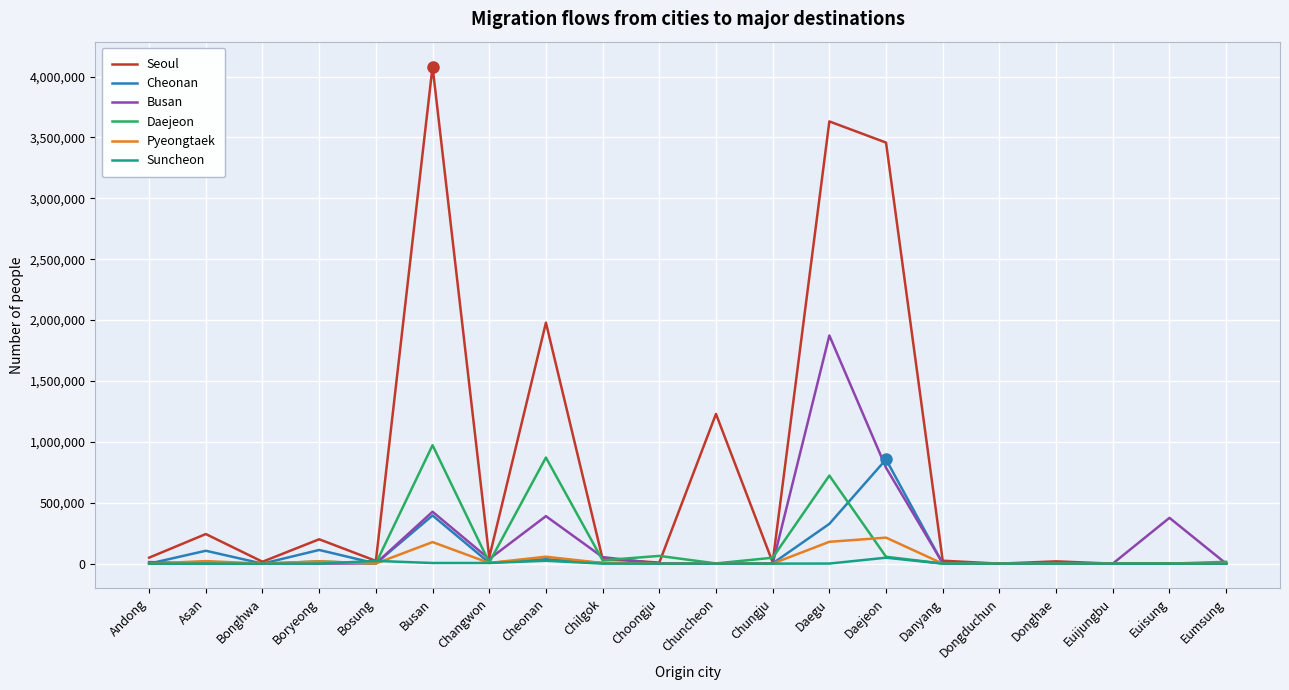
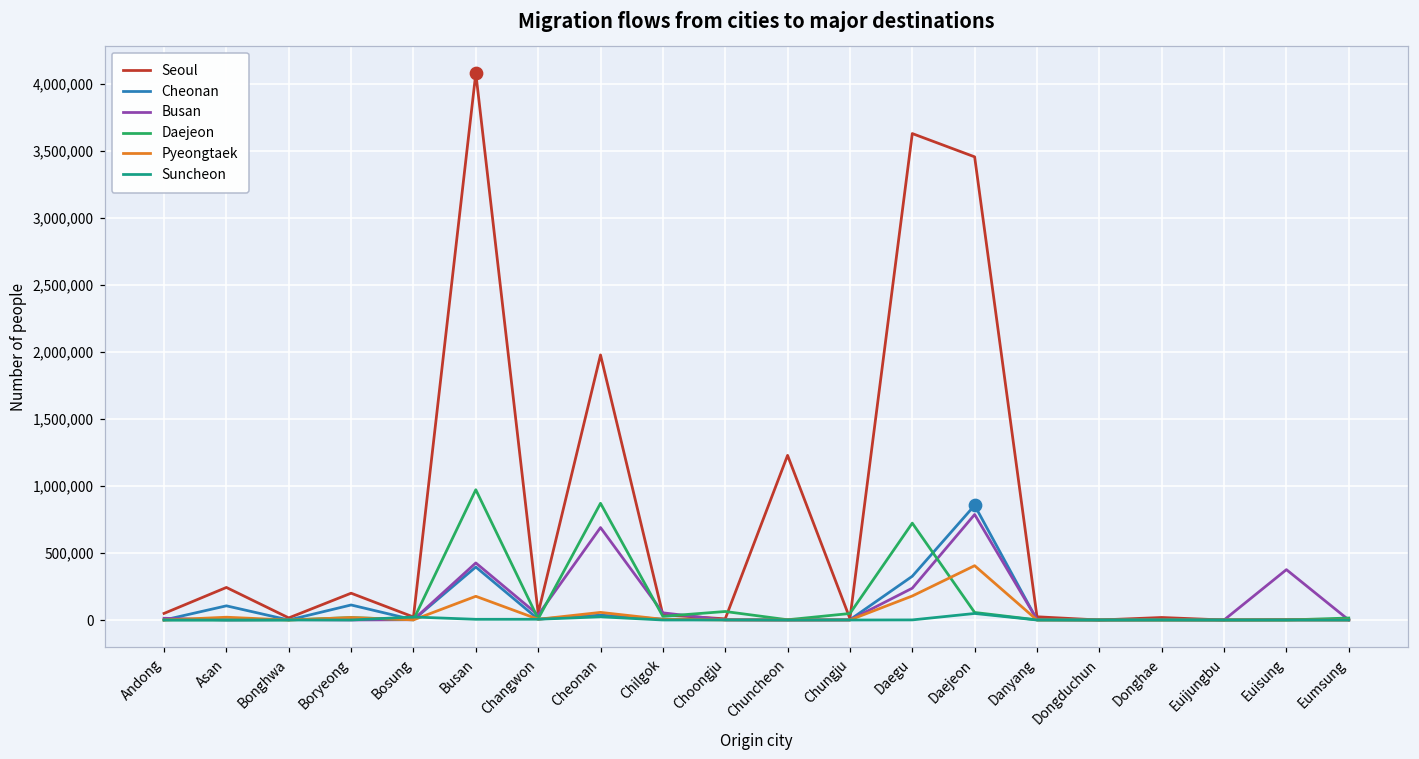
  {
    "Busan": {
      "Busan": "430,000",
-     "Cheonan": "390,000",
-     "Daegu": "1,870,000",
+     "Cheonan": "690,000",
+     "Daegu": "240,000",
      "Daejeon": "790,000",
      "Euisung": "380,000"
    },
    "Pyeongtaek": {
      "Busan": "180,000",
      "Daegu": "180,000",
-     "Daejeon": "210,000"
+     "Daejeon": "410,000"
    }
  }
